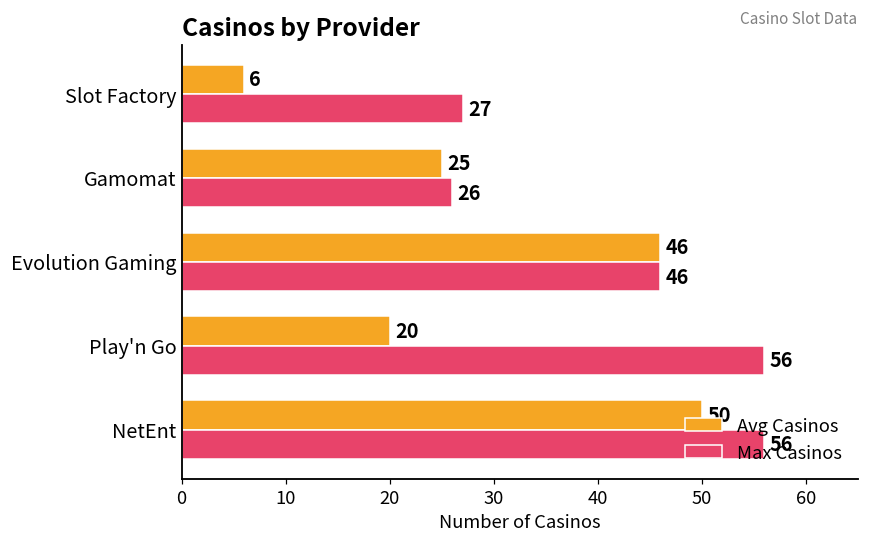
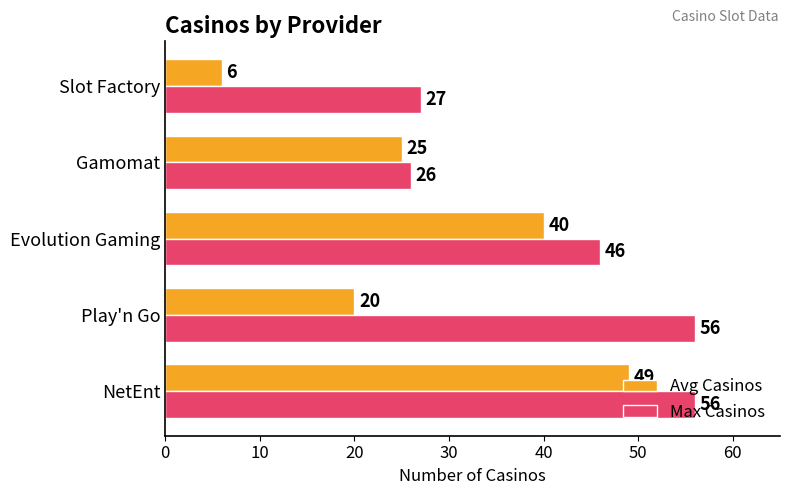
  {
    "Avg Casinos": {
      "Slot Factory": 6,
      "Gamomat": 25,
-     "Evolution Gaming": 46,
+     "Evolution Gaming": 40,
      "Play'n Go": 20,
-     "NetEnt": 50
+     "NetEnt": 49
    },
    "Max Casinos": {
      "Slot Factory": 27,
      "Gamomat": 26,
      "Evolution Gaming": 46,
      "Play'n Go": 56,
      "NetEnt": 56
    }
  }
